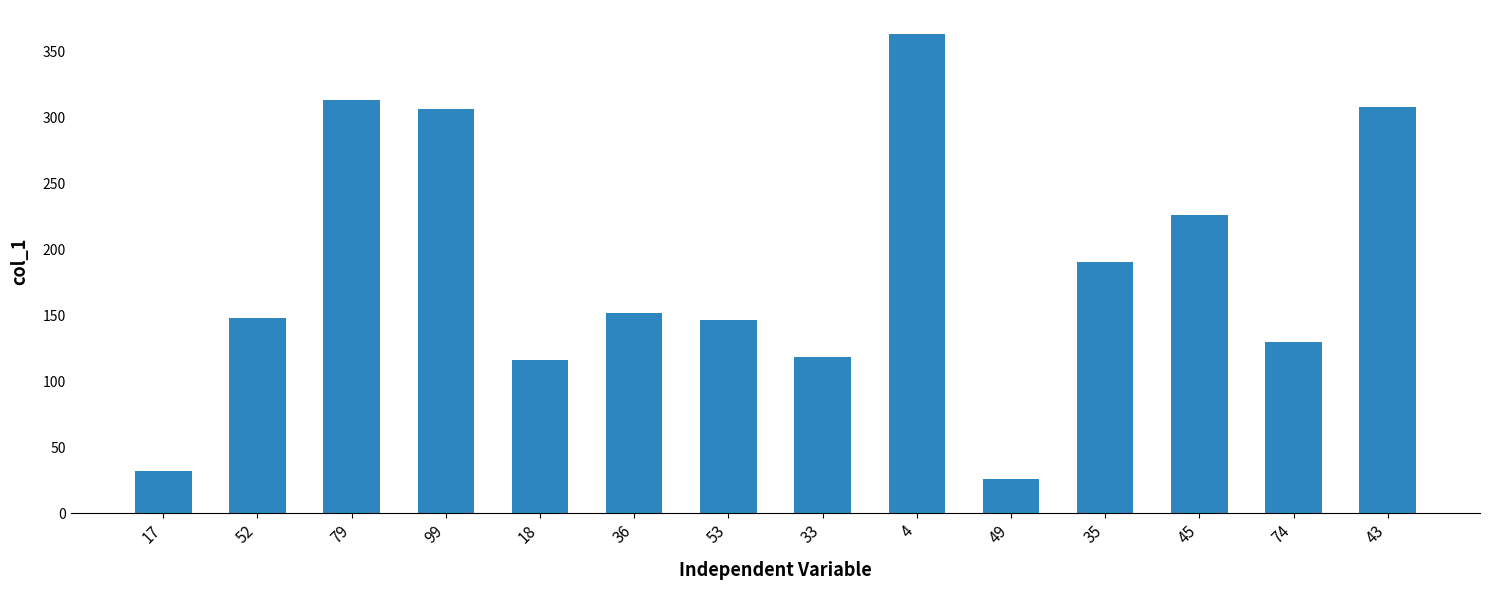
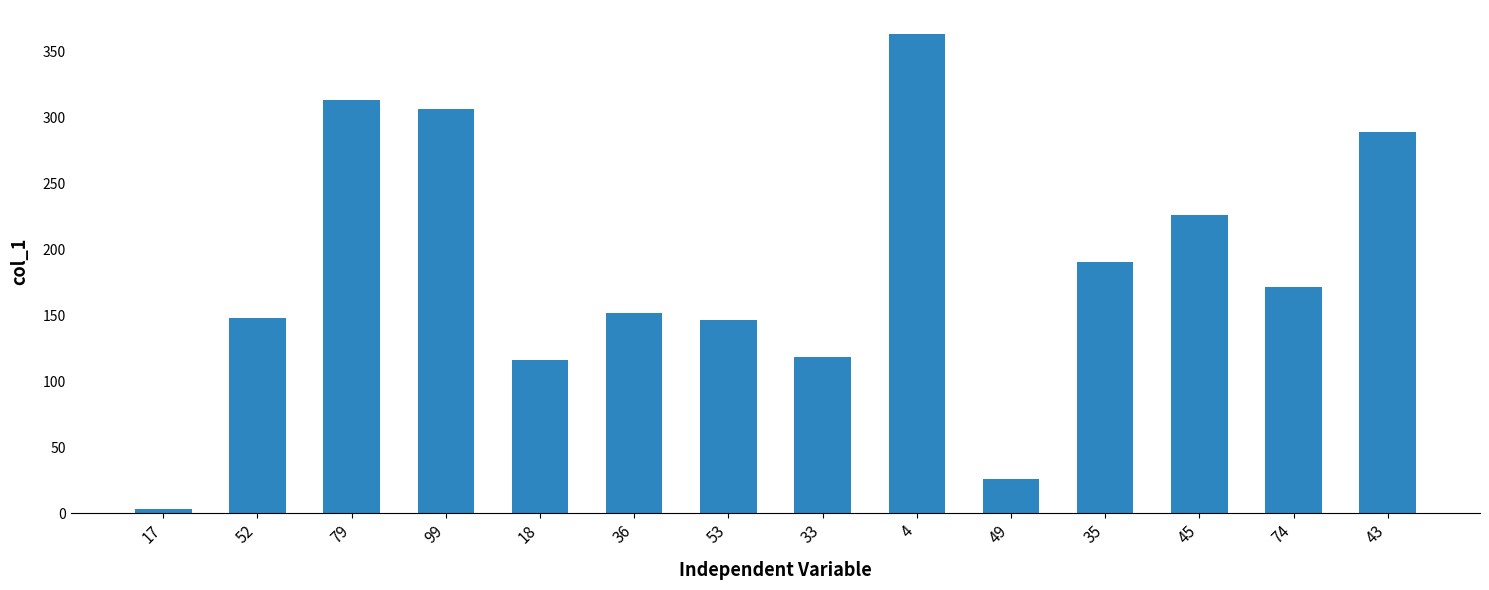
  {
-   "17": 32,
+   "17": 3,
    "52": 148,
    "79": 313,
    "99": 306,
    "18": 116,
    "36": 152,
    "53": 146,
    "33": 118,
    "4": 363,
    "49": 26,
    "35": 190,
    "45": 226,
-   "74": 130,
-   "43": 308
+   "74": 171,
+   "43": 289
  }
